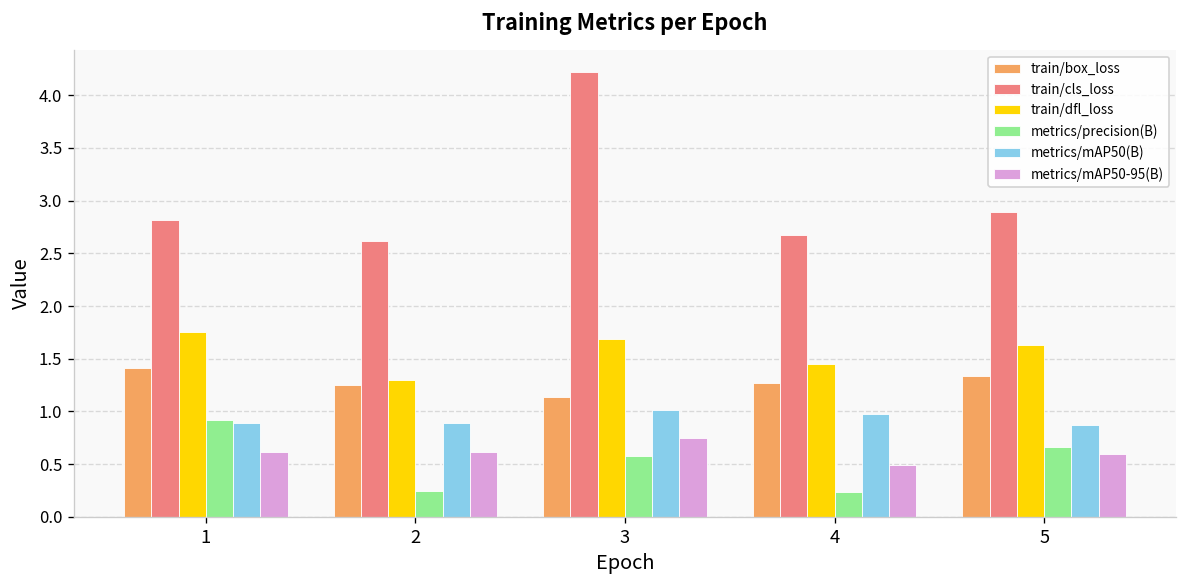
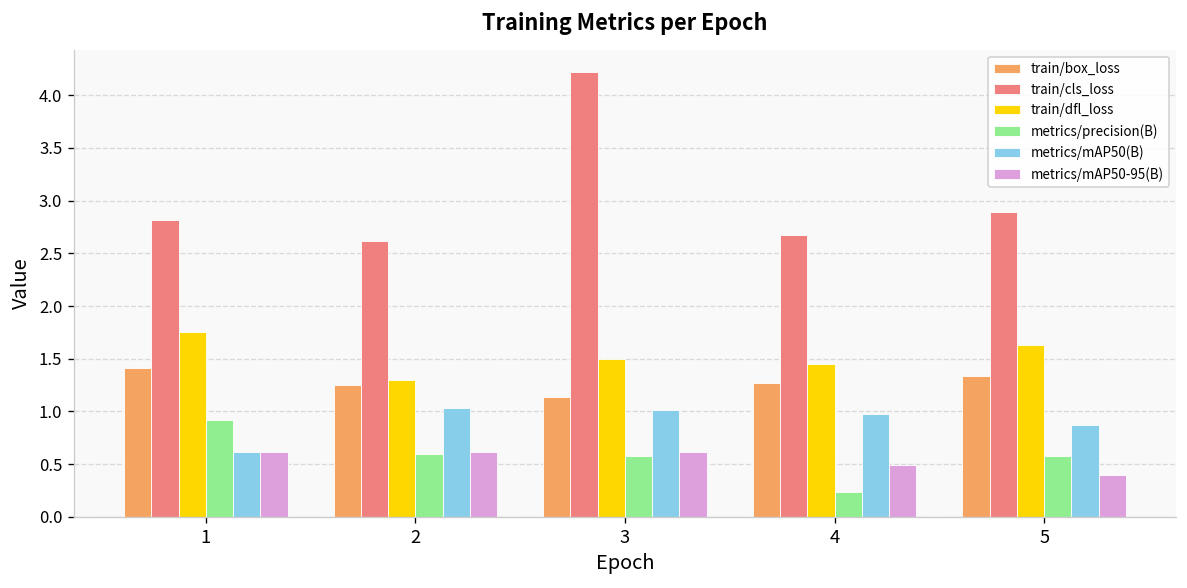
  {
    "train/dfl_loss": {
      "1": 1.8,
      "2": 1.3,
-     "3": 1.7,
+     "3": 1.5,
      "4": 1.5,
      "5": 1.6
    },
    "metrics/precision(B)": {
      "1": 0.9,
-     "2": 0.2,
+     "2": 0.6,
      "3": 0.6,
      "4": 0.2,
-     "5": 0.7
+     "5": 0.6
    },
    "metrics/mAP50(B)": {
-     "1": 0.9,
-     "2": 0.9,
+     "1": 0.6,
+     "2": 1.0,
      "3": 1.0,
      "4": 1.0,
      "5": 0.9
    },
    "metrics/mAP50-95(B)": {
      "1": 0.6,
      "2": 0.6,
-     "3": 0.7,
+     "3": 0.6,
      "4": 0.5,
-     "5": 0.6
+     "5": 0.4
    }
  }
